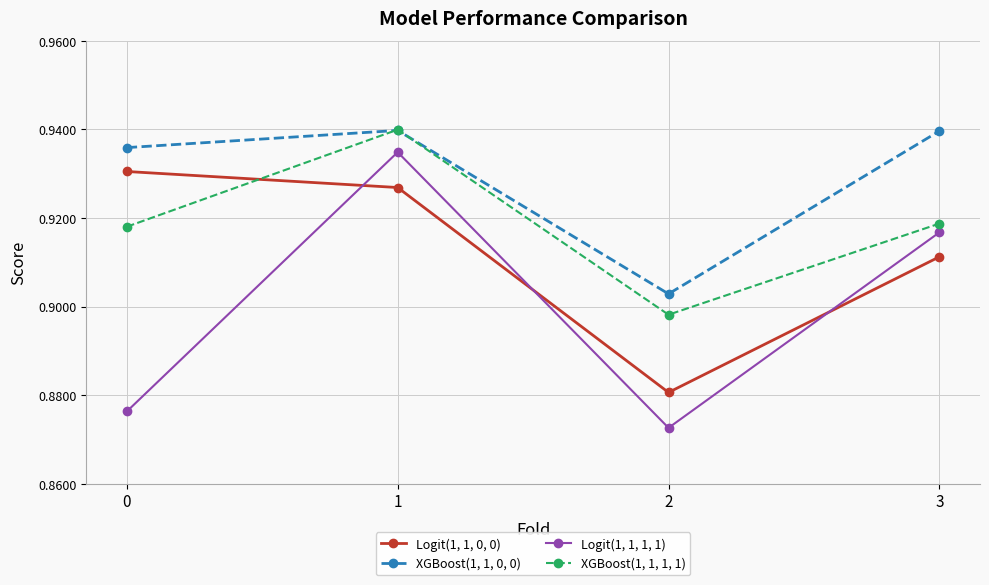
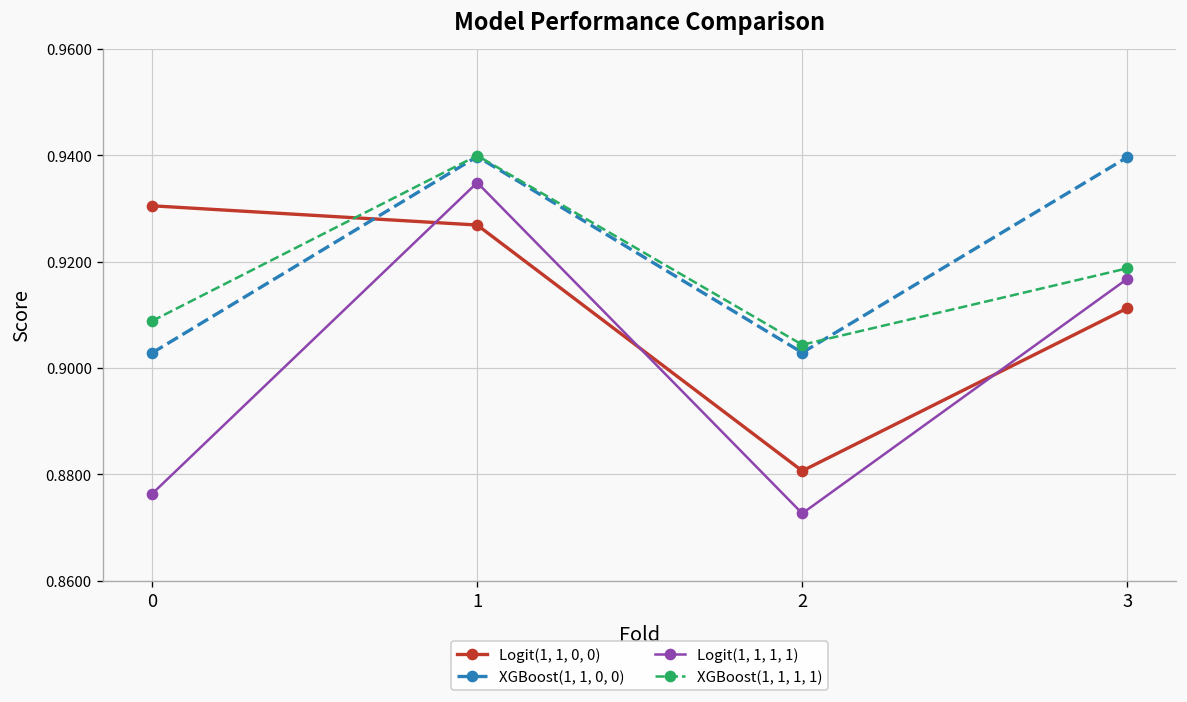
  {
    "Logit(1, 1, 0, 0)": {
      "0": 0.931,
      "1": 0.927,
      "2": 0.881,
      "3": 0.911
    },
    "XGBoost(1, 1, 0, 0)": {
-     "0": 0.936,
+     "0": 0.903,
      "2": 0.903,
      "3": 0.940
    },
    "Logit(1, 1, 1, 1)": {
      "0": 0.876,
      "1": 0.935,
      "2": 0.873,
      "3": 0.917
    },
    "XGBoost(1, 1, 1, 1)": {
-     "0": 0.918,
-     "2": 0.898,
+     "0": 0.909,
+     "2": 0.904,
      "3": 0.919
    }
  }
